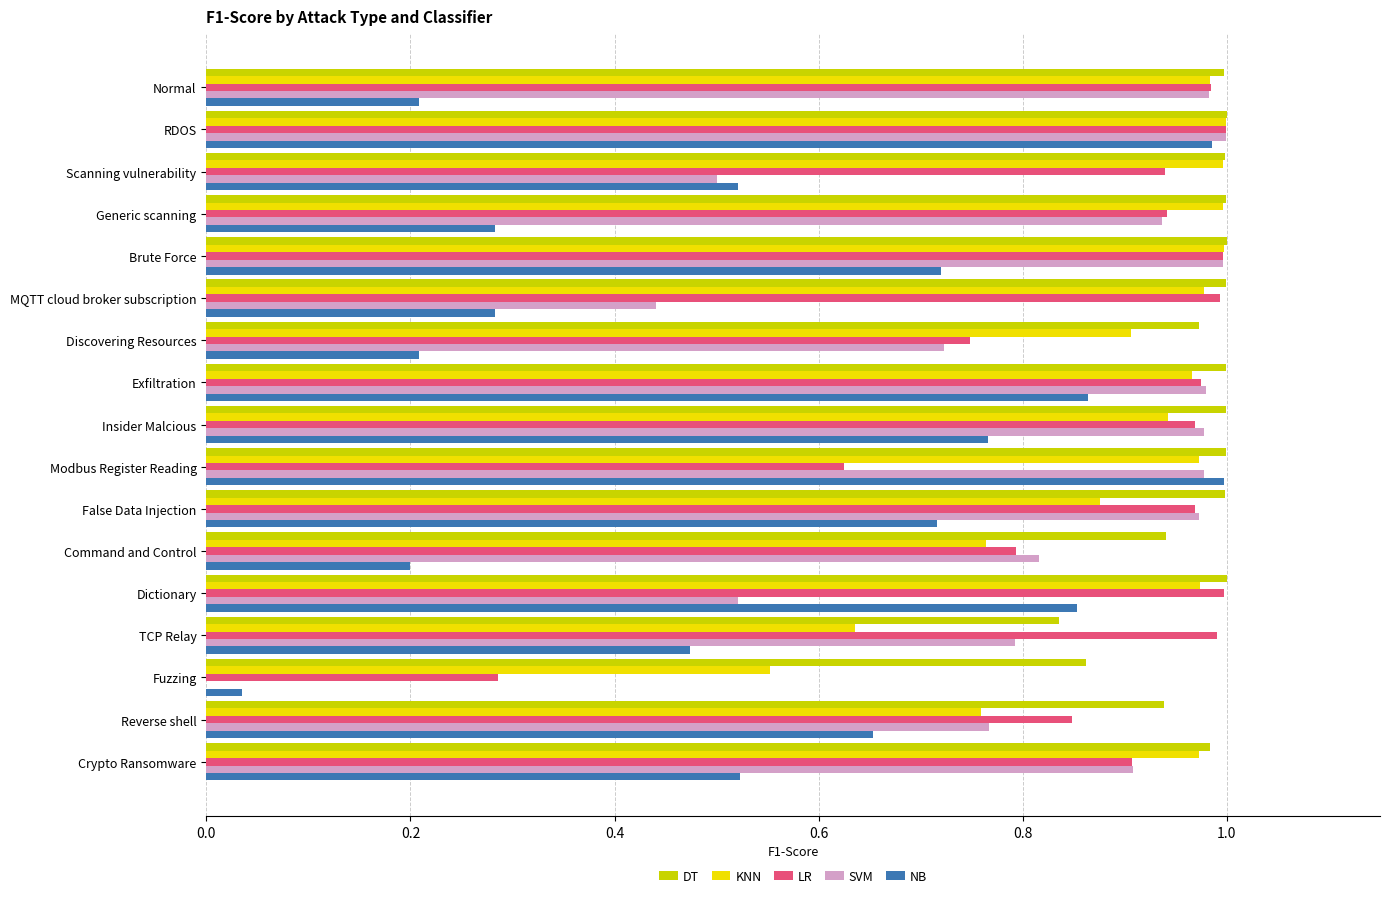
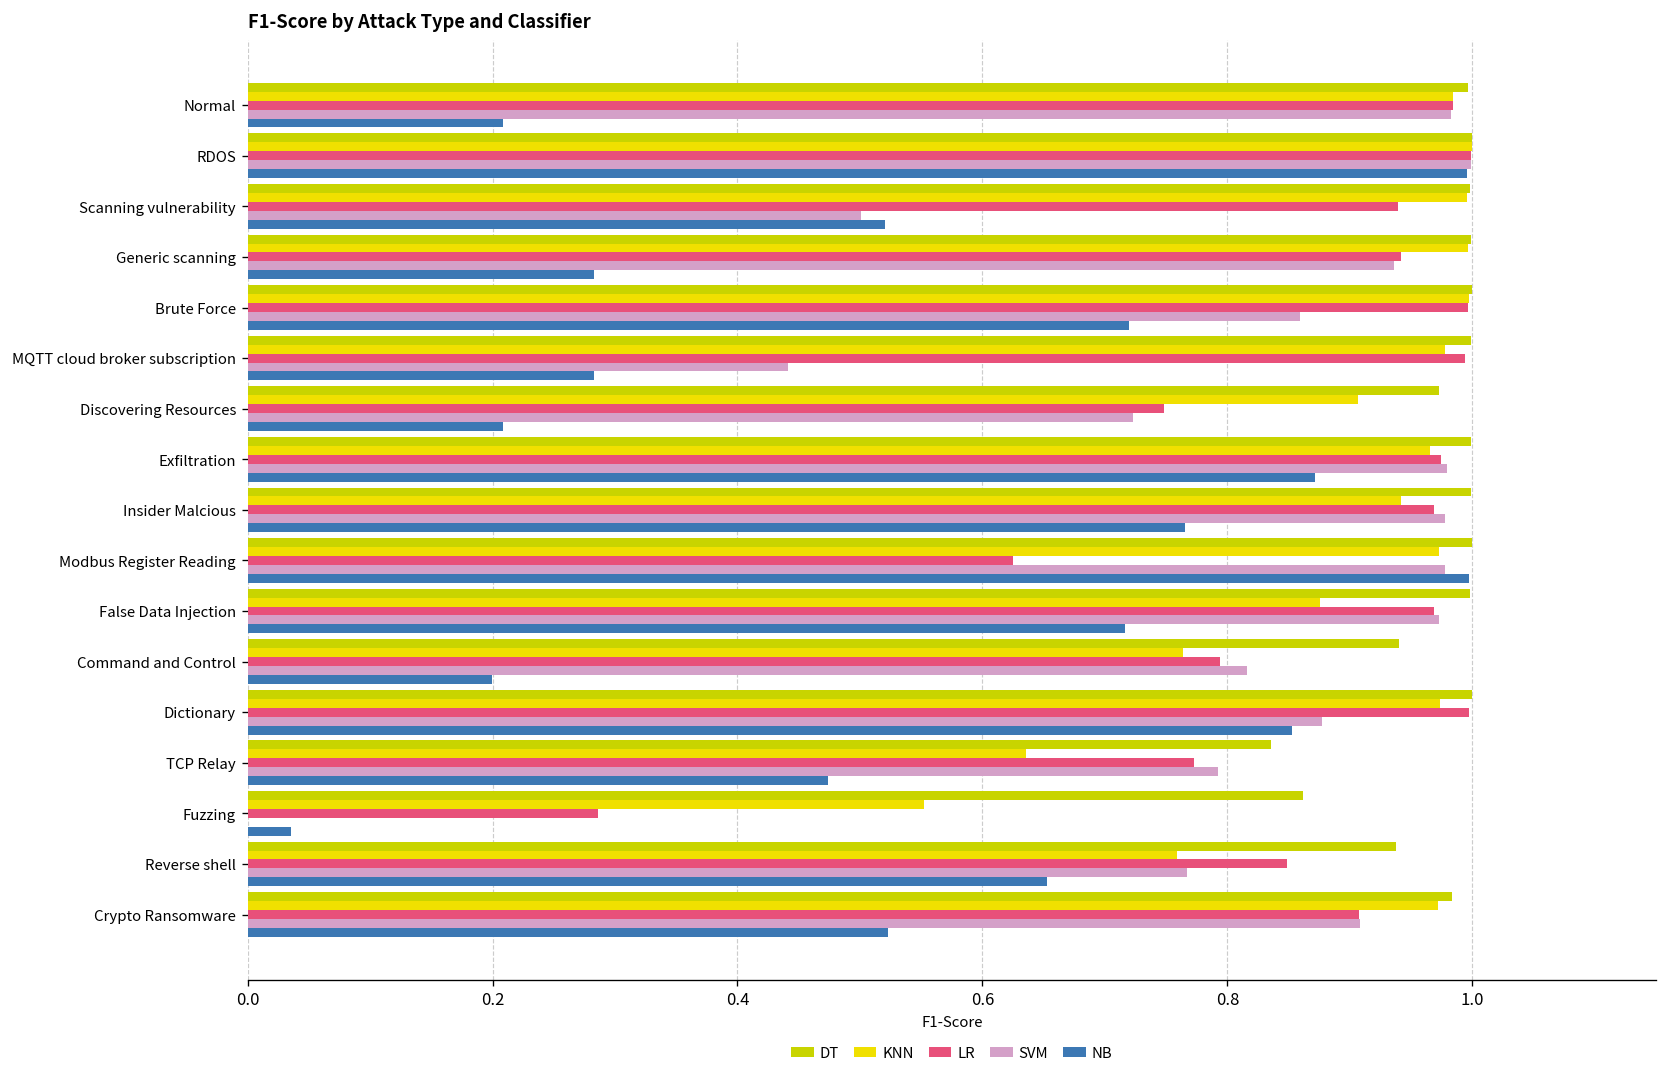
  {
    "LR": {
      "Normal": 0.984,
      "RDOS": 0.999,
      "Scanning vulnerability": 0.939,
      "Generic scanning": 0.941,
      "Brute Force": 0.996,
      "MQTT cloud broker subscription": 0.994,
      "Discovering Resources": 0.748,
      "Exfiltration": 0.975,
      "Insider Malcious": 0.969,
      "Modbus Register Reading": 0.625,
      "False Data Injection": 0.969,
      "Command and Control": 0.794,
      "Dictionary": 0.997,
-     "TCP Relay": 0.991,
+     "TCP Relay": 0.773,
      "Fuzzing": 0.286,
      "Reverse shell": 0.848,
      "Crypto Ransomware": 0.907
    },
    "SVM": {
      "Normal": 0.983,
      "RDOS": 0.999,
      "Scanning vulnerability": 0.501,
      "Generic scanning": 0.936,
-     "Brute Force": 0.996,
+     "Brute Force": 0.859,
      "MQTT cloud broker subscription": 0.441,
      "Discovering Resources": 0.723,
      "Exfiltration": 0.980,
      "Insider Malcious": 0.978,
      "Modbus Register Reading": 0.977,
      "False Data Injection": 0.973,
      "Command and Control": 0.816,
-     "Dictionary": 0.521,
+     "Dictionary": 0.877,
      "TCP Relay": 0.792,
      "Fuzzing": 0.000,
      "Reverse shell": 0.767,
      "Crypto Ransomware": 0.908
    },
    "NB": {
      "Normal": 0.208,
-     "RDOS": 0.986,
+     "RDOS": 0.996,
      "Scanning vulnerability": 0.521,
      "Generic scanning": 0.283,
      "Brute Force": 0.720,
      "MQTT cloud broker subscription": 0.283,
      "Discovering Resources": 0.208,
-     "Exfiltration": 0.863,
+     "Exfiltration": 0.872,
      "Insider Malcious": 0.766,
      "Modbus Register Reading": 0.997,
      "False Data Injection": 0.716,
      "Command and Control": 0.199,
      "Dictionary": 0.853,
      "TCP Relay": 0.474,
      "Fuzzing": 0.035,
      "Reverse shell": 0.653,
      "Crypto Ransomware": 0.523
    }
  }
